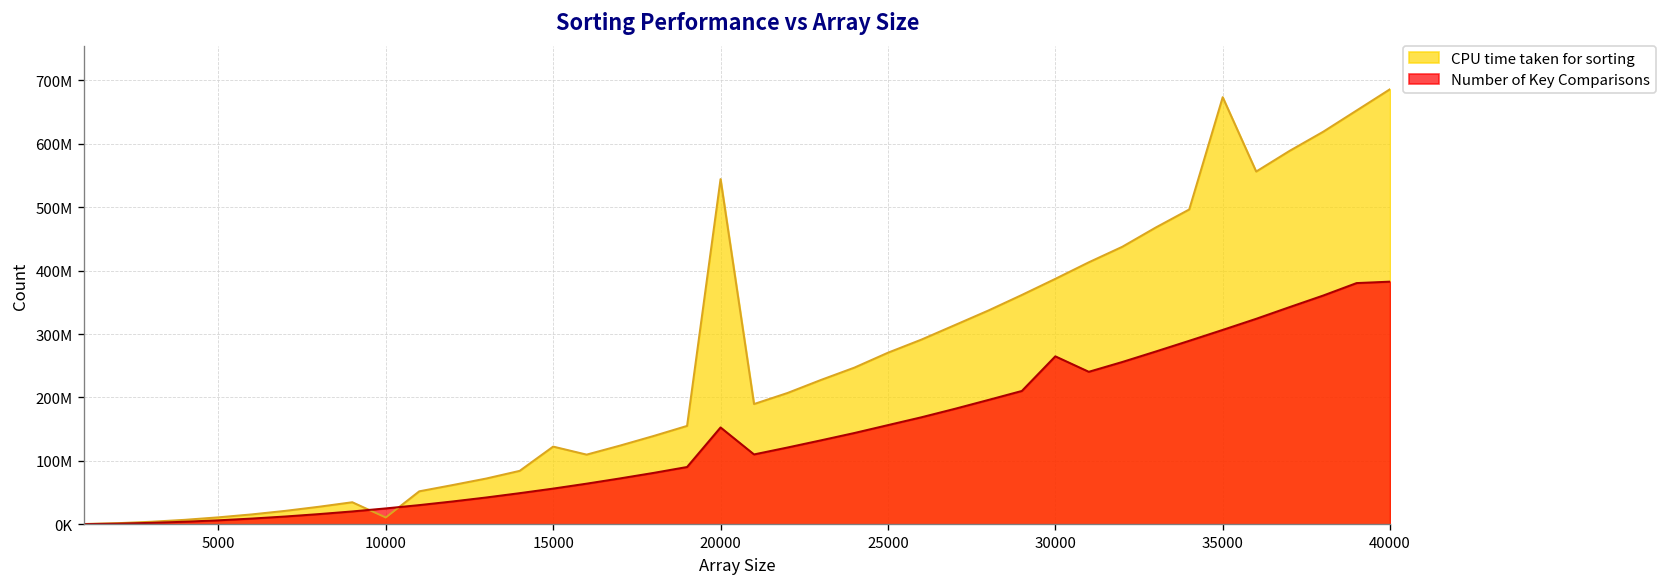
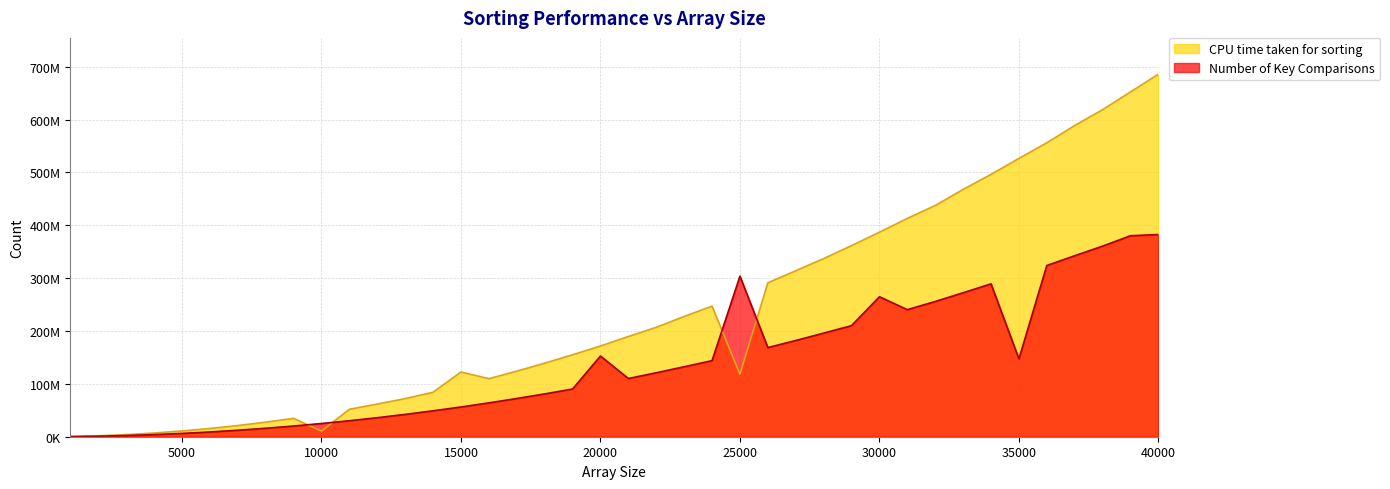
  {
    "CPU time taken for sorting": {
      "10000": 10000000,
      "15000": 120000000,
-     "20000": 540000000,
-     "25000": 270000000,
+     "20000": 170000000,
+     "25000": 120000000,
      "30000": 390000000,
-     "35000": 670000000,
+     "35000": 530000000,
      "40000": 690000000
    },
    "Number of Key Comparisons": {
      "10000": 30000000,
      "15000": 60000000,
      "20000": 150000000,
-     "25000": 160000000,
+     "25000": 300000000,
      "30000": 260000000,
-     "35000": 310000000,
+     "35000": 150000000,
      "40000": 380000000
    }
  }
